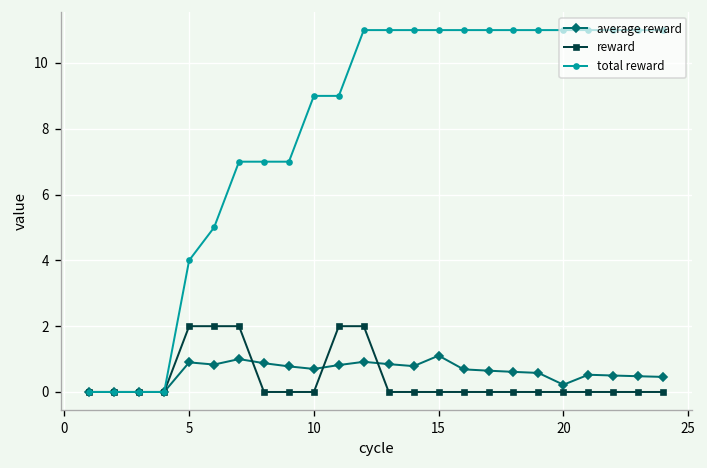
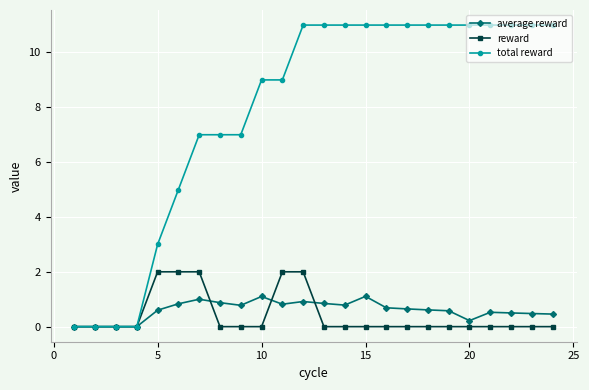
  {
    "average reward": {
-     "5": 0.9,
-     "10": 0.7,
+     "5": 0.6,
+     "10": 1.1,
      "15": 1.1,
      "20": 0.2
    },
    "reward": {
      "5": 2.0,
      "10": 0.0,
      "15": 0.0,
      "20": 0.0
    },
    "total reward": {
-     "5": 4,
+     "5": 3,
      "10": 9,
      "15": 11
    }
  }
